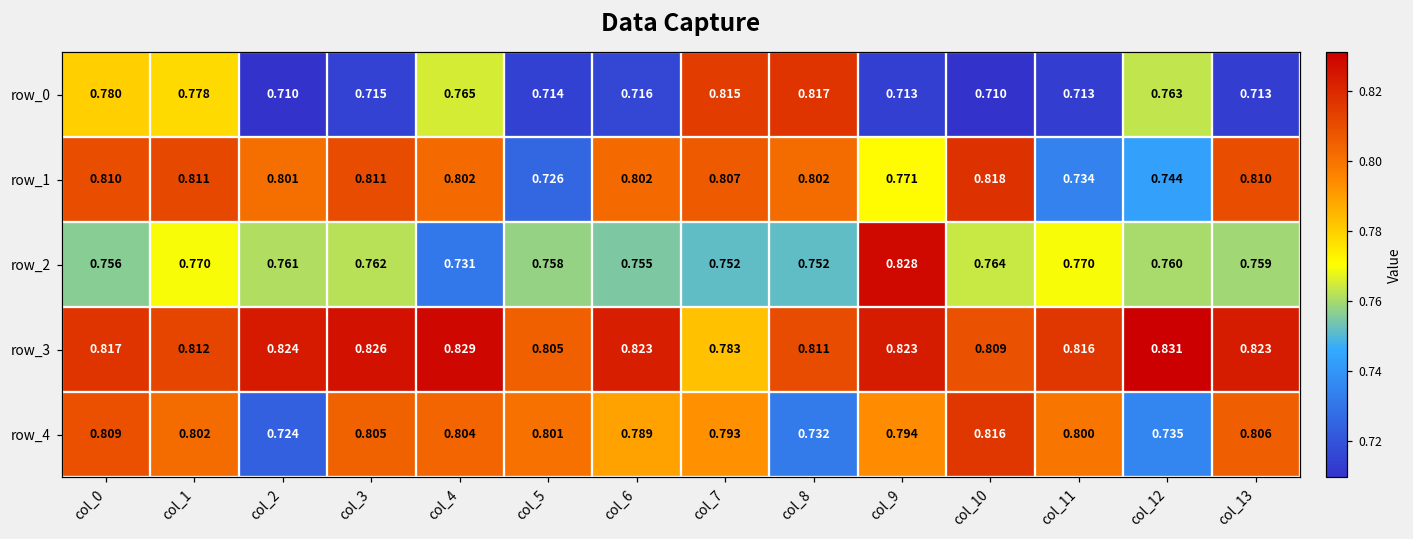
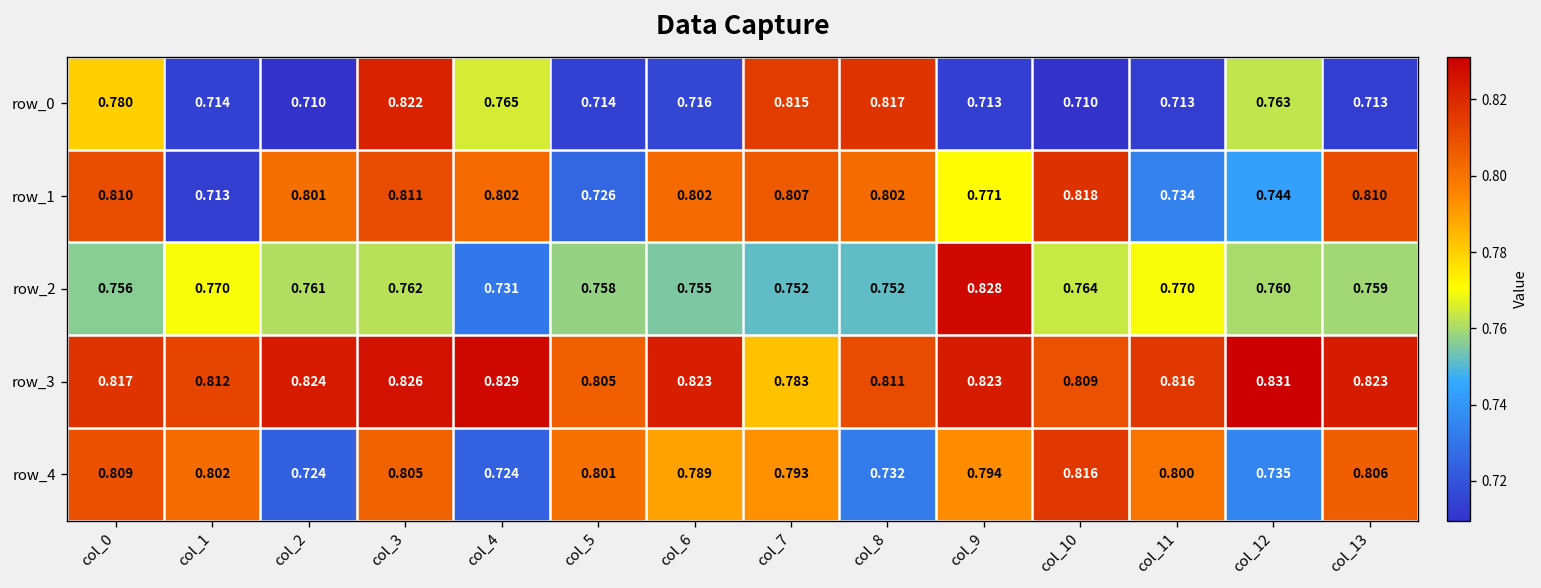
  {
    "row_0": {
      "col_0": 0.780,
-     "col_1": 0.778,
+     "col_1": 0.714,
      "col_2": 0.710,
-     "col_3": 0.715,
+     "col_3": 0.822,
      "col_4": 0.765,
      "col_5": 0.714,
      "col_6": 0.716,
      "col_7": 0.815,
      "col_8": 0.817,
      "col_9": 0.713,
      "col_10": 0.710,
      "col_11": 0.713,
      "col_12": 0.763,
      "col_13": 0.713
    },
    "row_1": {
      "col_0": 0.810,
-     "col_1": 0.811,
+     "col_1": 0.713,
      "col_2": 0.801,
      "col_3": 0.811,
      "col_4": 0.802,
      "col_5": 0.726,
      "col_6": 0.802,
      "col_7": 0.807,
      "col_8": 0.802,
      "col_9": 0.771,
      "col_10": 0.818,
      "col_11": 0.734,
      "col_12": 0.744,
      "col_13": 0.810
    },
    "row_2": {
      "col_0": 0.756,
      "col_1": 0.770,
      "col_2": 0.761,
      "col_3": 0.762,
      "col_4": 0.731,
      "col_5": 0.758,
      "col_6": 0.755,
      "col_7": 0.752,
      "col_8": 0.752,
      "col_9": 0.828,
      "col_10": 0.764,
      "col_11": 0.770,
      "col_12": 0.760,
      "col_13": 0.759
    },
    "row_3": {
      "col_0": 0.817,
      "col_1": 0.812,
      "col_2": 0.824,
      "col_3": 0.826,
      "col_4": 0.829,
      "col_5": 0.805,
      "col_6": 0.823,
      "col_7": 0.783,
      "col_8": 0.811,
      "col_9": 0.823,
      "col_10": 0.809,
      "col_11": 0.816,
      "col_12": 0.831,
      "col_13": 0.823
    },
    "row_4": {
      "col_0": 0.809,
      "col_1": 0.802,
      "col_2": 0.724,
      "col_3": 0.805,
-     "col_4": 0.804,
+     "col_4": 0.724,
      "col_5": 0.801,
      "col_6": 0.789,
      "col_7": 0.793,
      "col_8": 0.732,
      "col_9": 0.794,
      "col_10": 0.816,
      "col_11": 0.800,
      "col_12": 0.735,
      "col_13": 0.806
    }
  }
